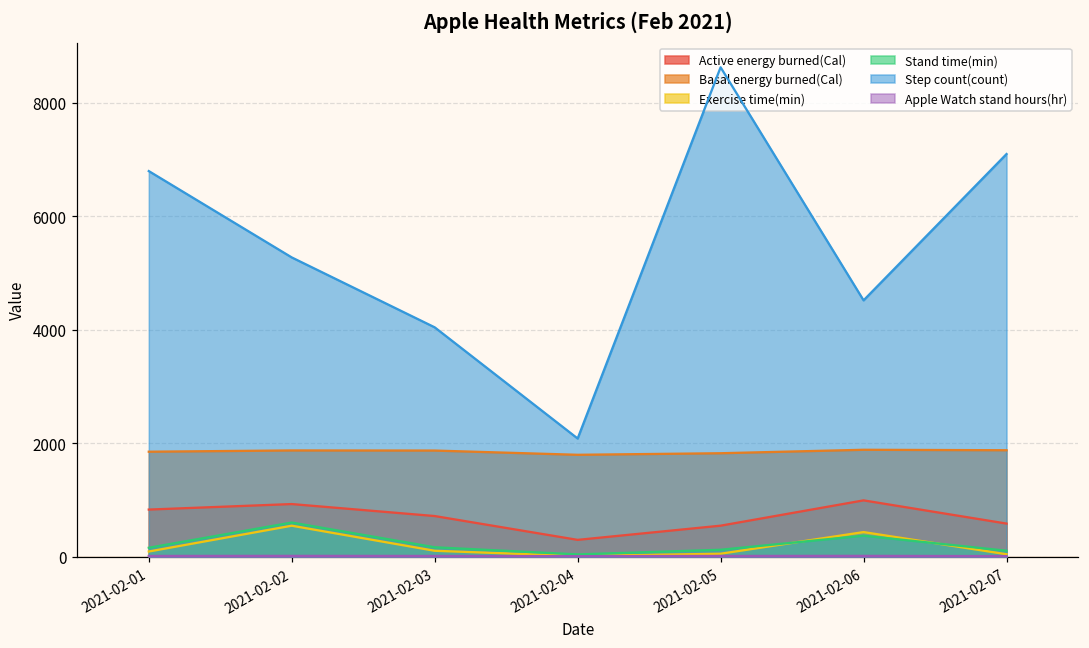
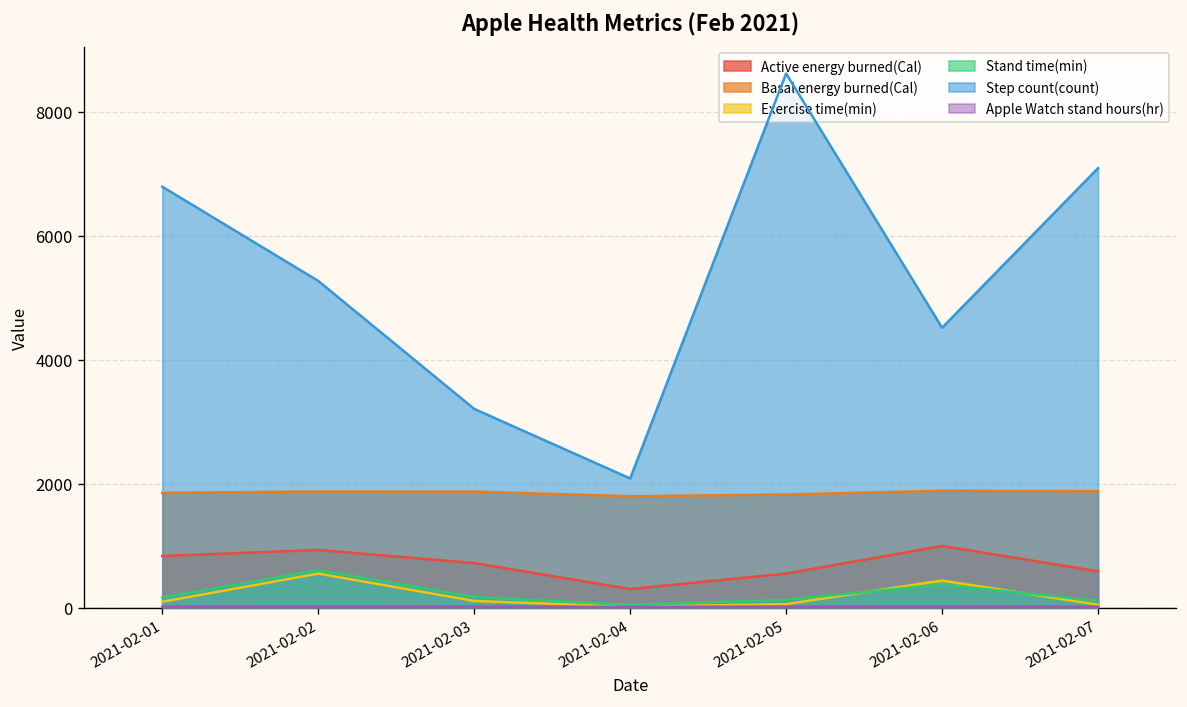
  {
    "Exercise time(min)": {
      "2021-02-01": 100,
      "2021-02-02": 500,
      "2021-02-03": 100,
      "2021-02-06": 400
    },
    "Stand time(min)": {
      "2021-02-01": 200,
      "2021-02-02": 600,
      "2021-02-03": 200,
      "2021-02-05": 100,
      "2021-02-06": 400,
      "2021-02-07": 100
    },
    "Step count(count)": {
      "2021-02-01": 6800,
      "2021-02-02": 5300,
-     "2021-02-03": 4000,
+     "2021-02-03": 3200,
      "2021-02-04": 2100,
      "2021-02-06": 4500,
      "2021-02-07": 7100
    },
    "Apple Watch stand hours(hr)": {
      "2021-02-01": 0,
      "2021-02-02": 0,
      "2021-02-03": 0,
      "2021-02-06": 0
    }
  }
